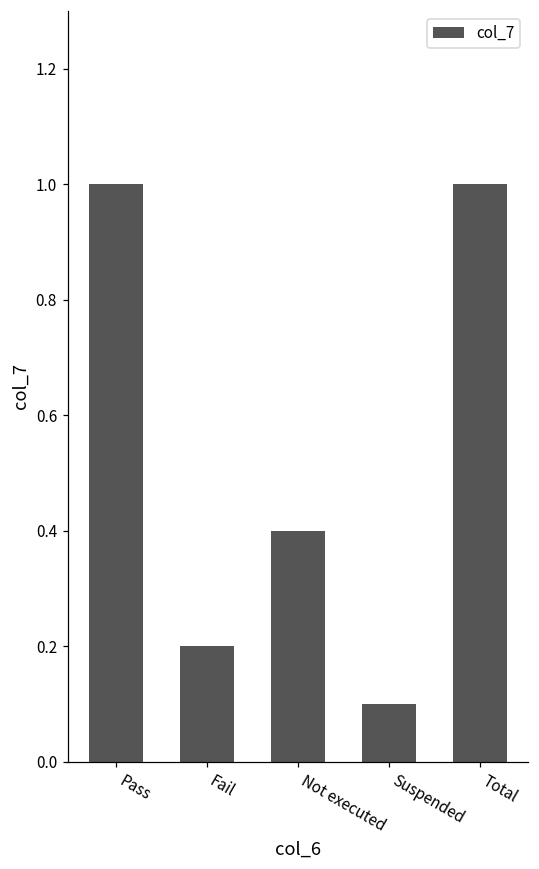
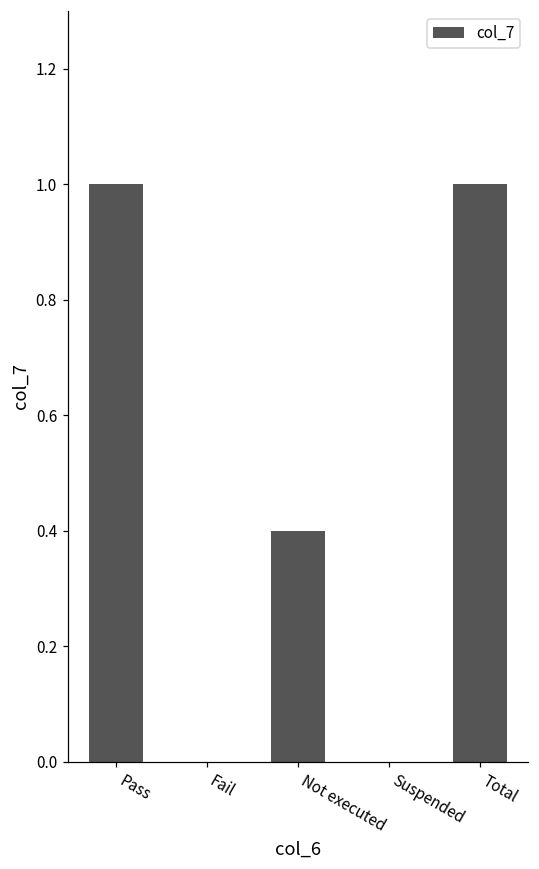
  {
    "Pass": 1.0,
-   "Fail": 0.2,
+   "Fail": 0.0,
    "Not executed": 0.4,
-   "Suspended": 0.1,
+   "Suspended": 0.0,
    "Total": 1.0
  }
